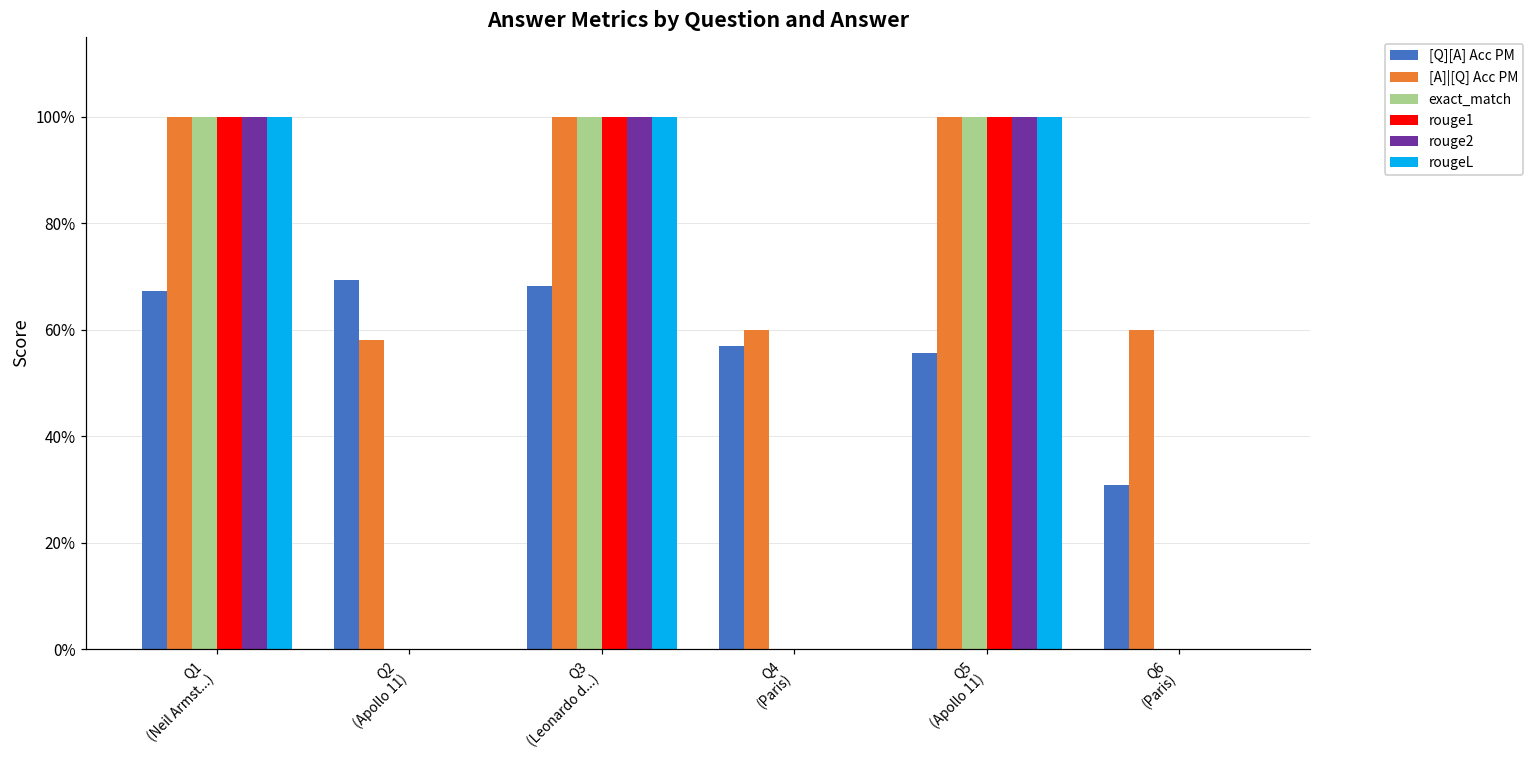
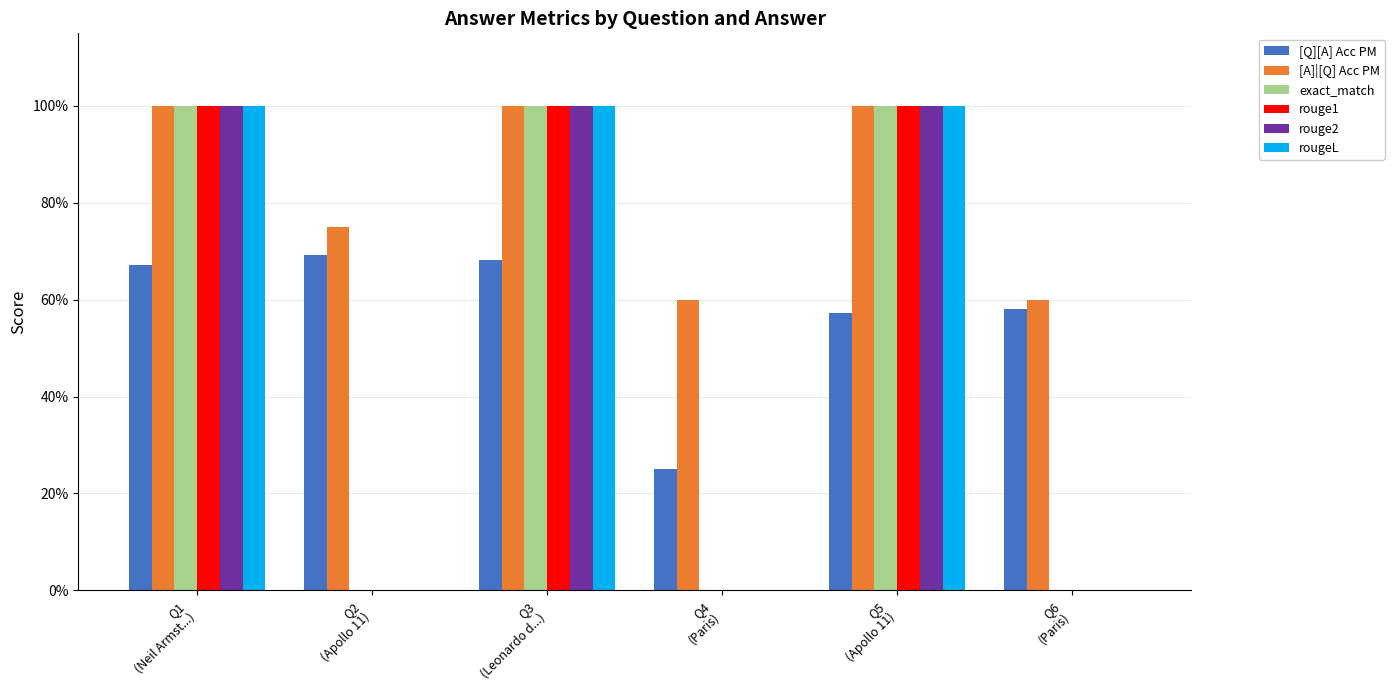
  {
    "[Q][A] Acc PM": {
      "Q1 (Neil Armst...)": "67%",
      "Q2 (Apollo 11)": "69%",
      "Q3 (Leonardo d...)": "68%",
-     "Q4 (Paris)": "57%",
-     "Q5 (Apollo 11)": "56%",
-     "Q6 (Paris)": "31%"
+     "Q4 (Paris)": "25%",
+     "Q5 (Apollo 11)": "57%",
+     "Q6 (Paris)": "58%"
    },
    "[A]|[Q] Acc PM": {
      "Q1 (Neil Armst...)": "100%",
-     "Q2 (Apollo 11)": "58%",
+     "Q2 (Apollo 11)": "75%",
      "Q3 (Leonardo d...)": "100%",
      "Q4 (Paris)": "60%",
      "Q5 (Apollo 11)": "100%",
      "Q6 (Paris)": "60%"
    },
    "exact_match": {
      "Q1 (Neil Armst...)": "100%",
      "Q2 (Apollo 11)": "0%",
      "Q3 (Leonardo d...)": "100%",
      "Q4 (Paris)": "0%",
      "Q5 (Apollo 11)": "100%",
      "Q6 (Paris)": "0%"
    },
    "rouge1": {
      "Q1 (Neil Armst...)": "100%",
      "Q2 (Apollo 11)": "0%",
      "Q3 (Leonardo d...)": "100%",
      "Q4 (Paris)": "0%",
      "Q5 (Apollo 11)": "100%",
      "Q6 (Paris)": "0%"
    },
    "rouge2": {
      "Q1 (Neil Armst...)": "100%",
      "Q2 (Apollo 11)": "0%",
      "Q3 (Leonardo d...)": "100%",
      "Q4 (Paris)": "0%",
      "Q5 (Apollo 11)": "100%",
      "Q6 (Paris)": "0%"
    },
    "rougeL": {
      "Q1 (Neil Armst...)": "100%",
      "Q2 (Apollo 11)": "0%",
      "Q3 (Leonardo d...)": "100%",
      "Q4 (Paris)": "0%",
      "Q5 (Apollo 11)": "100%",
      "Q6 (Paris)": "0%"
    }
  }
